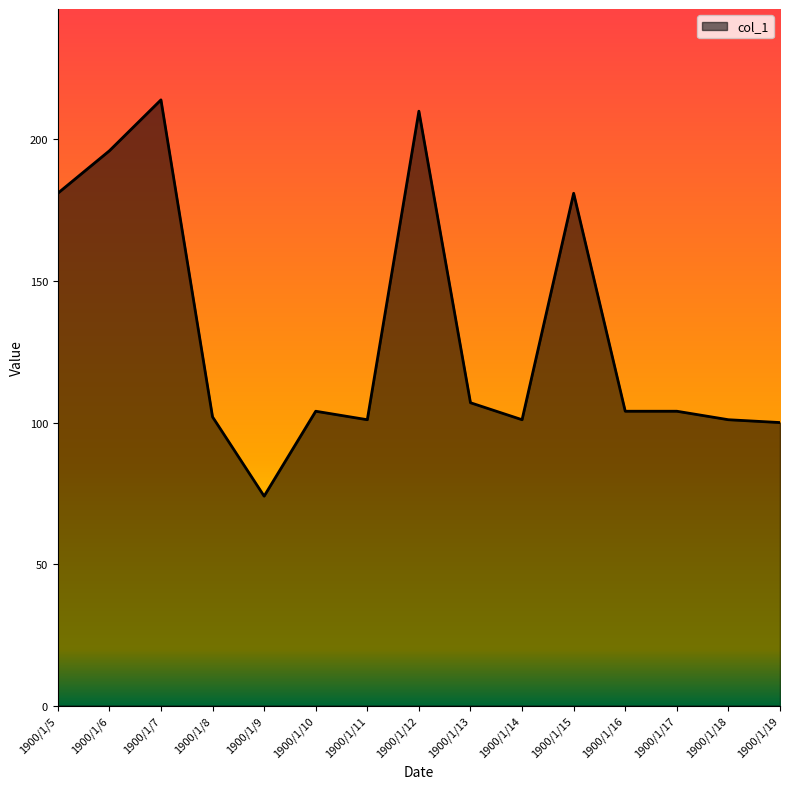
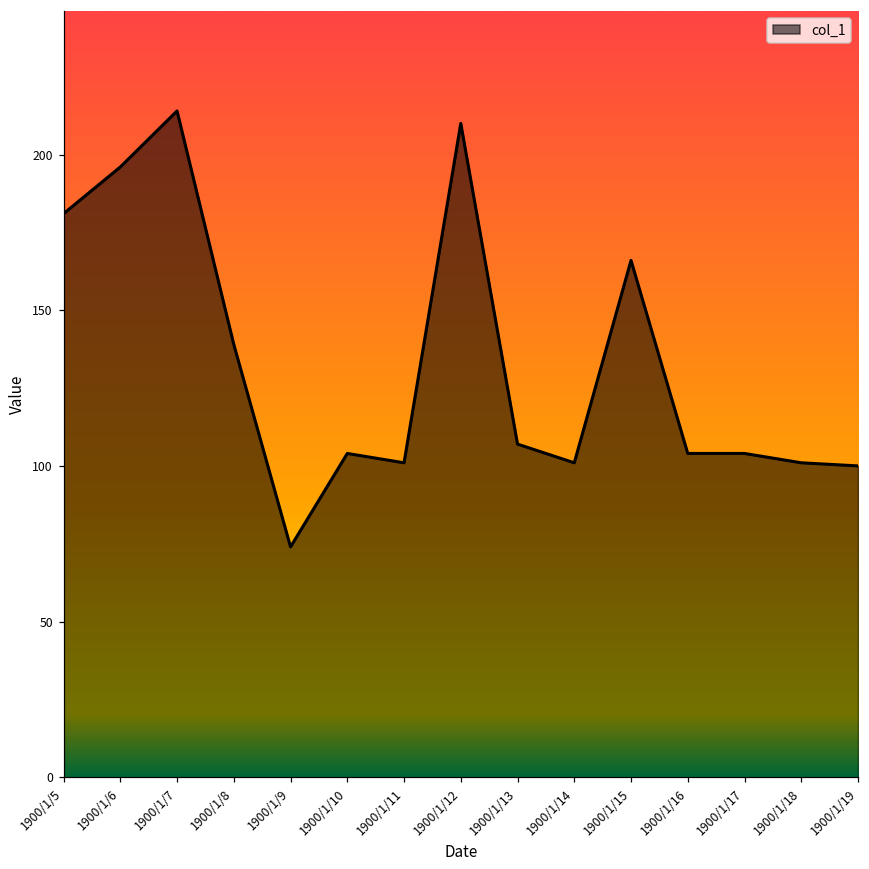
  {
    "1900/1/5": 181,
    "1900/1/6": 196,
    "1900/1/7": 214,
-   "1900/1/8": 102,
+   "1900/1/8": 139,
    "1900/1/9": 74,
    "1900/1/10": 104,
    "1900/1/11": 101,
    "1900/1/12": 210,
    "1900/1/13": 107,
    "1900/1/14": 101,
-   "1900/1/15": 181,
+   "1900/1/15": 166,
    "1900/1/16": 104,
    "1900/1/17": 104,
    "1900/1/18": 101,
    "1900/1/19": 100
  }
